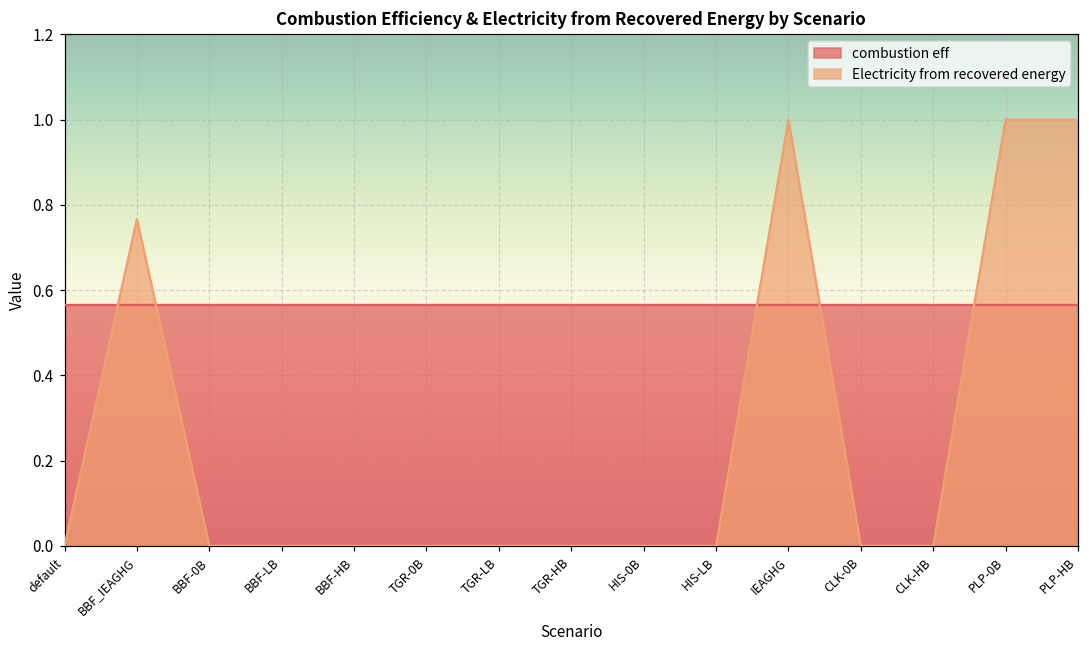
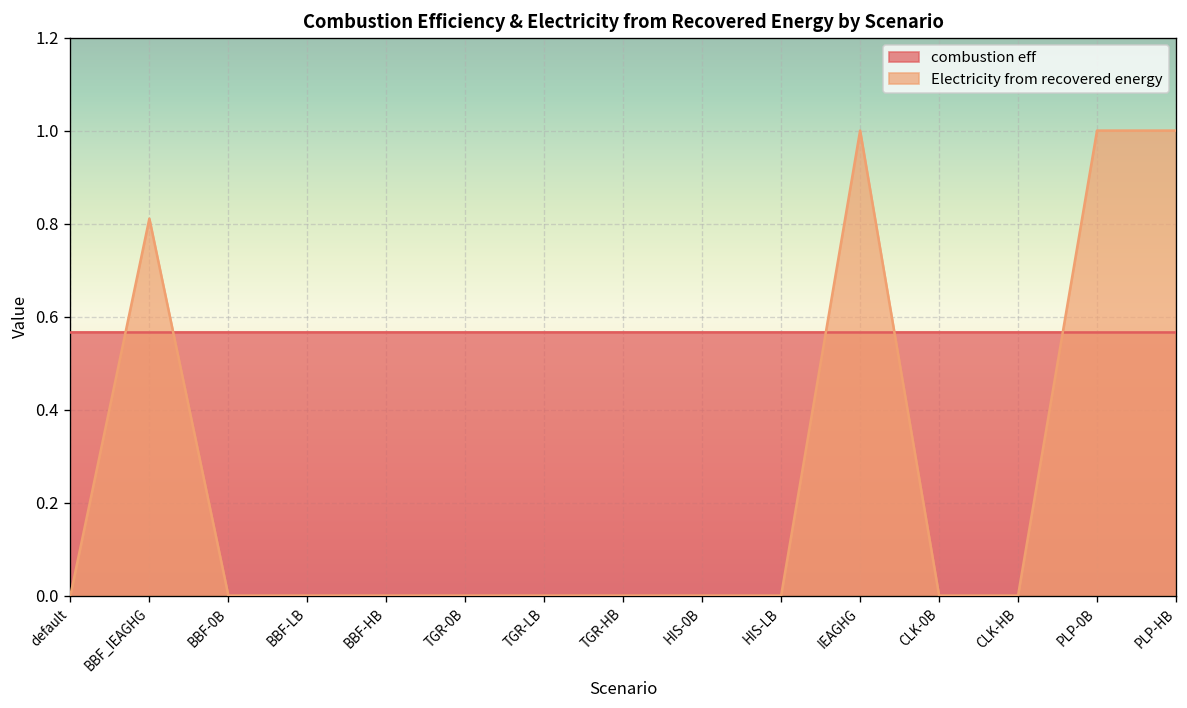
  {
    "combustion eff": {
      "default": 0.57,
      "BBF_IEAGHG": 0.57,
      "BBF-0B": 0.57,
      "BBF-LB": 0.57,
      "BBF-HB": 0.57,
      "TGR-0B": 0.57,
      "TGR-LB": 0.57,
      "TGR-HB": 0.57,
      "HIS-0B": 0.57,
      "HIS-LB": 0.57,
      "IEAGHG": 0.57,
      "CLK-0B": 0.57,
      "CLK-HB": 0.57,
      "PLP-0B": 0.57,
      "PLP-HB": 0.57
    },
    "Electricity from recovered energy": {
      "default": 0.00,
-     "BBF_IEAGHG": 0.77,
+     "BBF_IEAGHG": 0.81,
      "BBF-0B": 0.00,
      "BBF-LB": 0.00,
      "BBF-HB": 0.00,
      "TGR-0B": 0.00,
      "TGR-LB": 0.00,
      "TGR-HB": 0.00,
      "HIS-0B": 0.00,
      "HIS-LB": 0.00,
      "IEAGHG": 1.00,
      "CLK-0B": 0.00,
      "CLK-HB": 0.00,
      "PLP-0B": 1.00,
      "PLP-HB": 1.00
    }
  }
